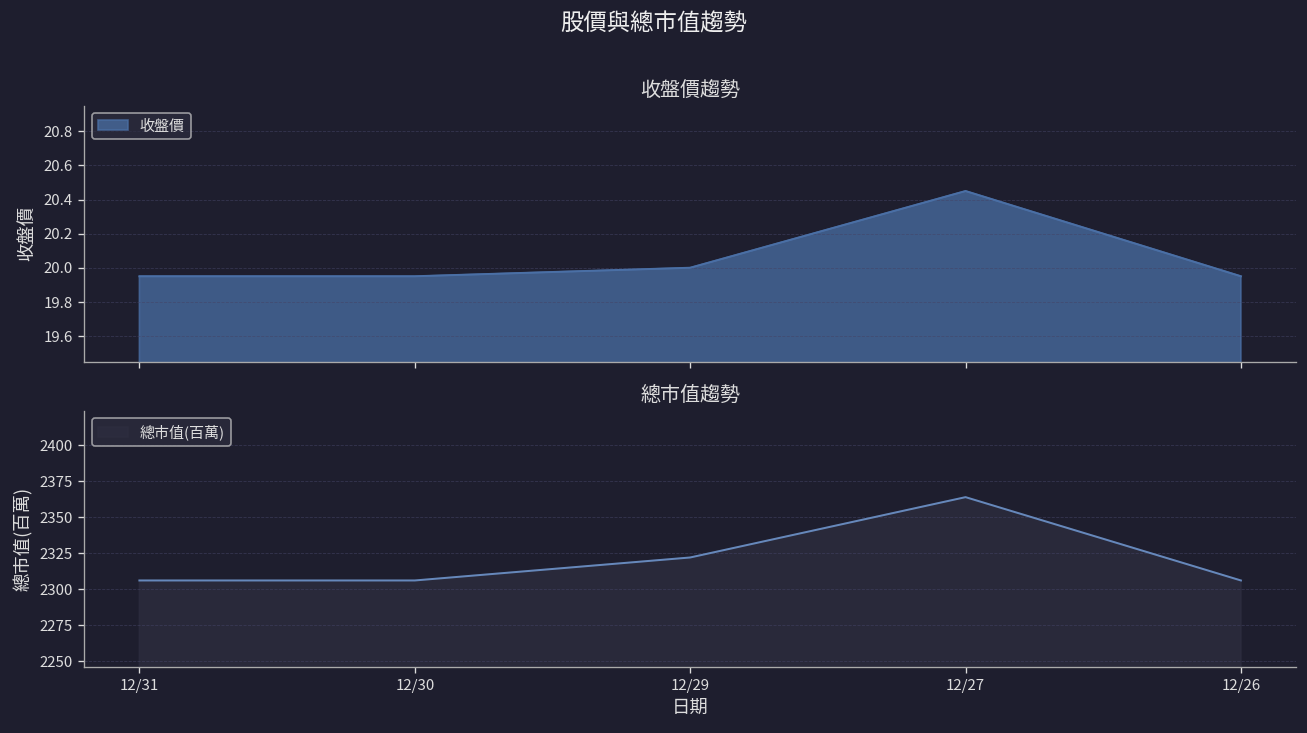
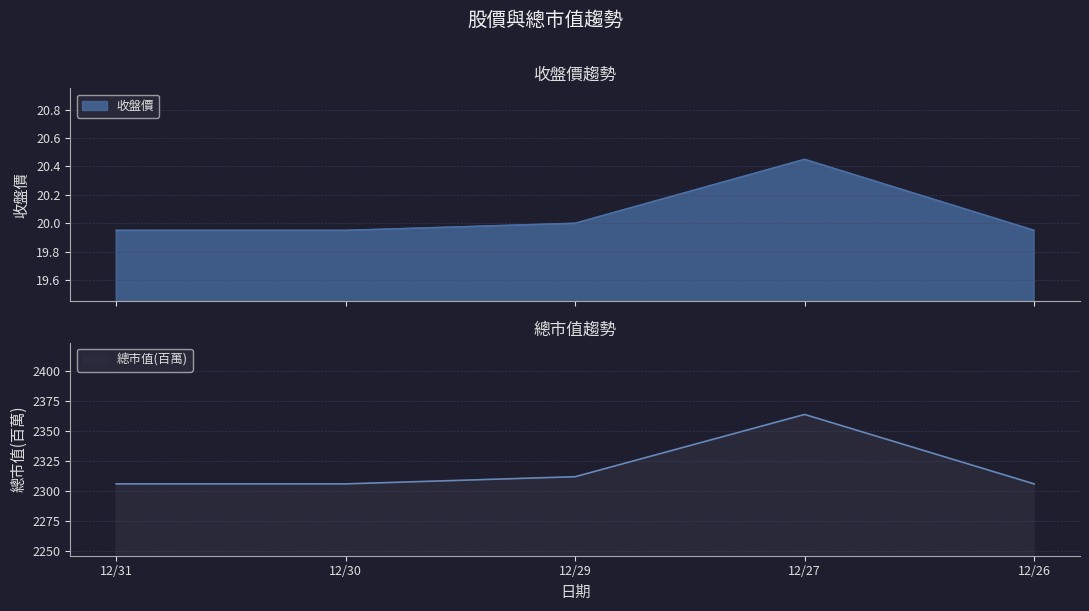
  {
    "總市值趨勢": {
      "12/31": 2306,
      "12/30": 2306,
-     "12/29": 2322,
+     "12/29": 2312,
      "12/27": 2364,
      "12/26": 2306
    }
  }
